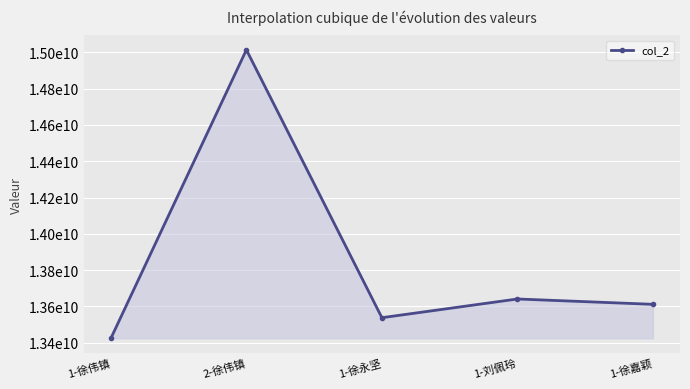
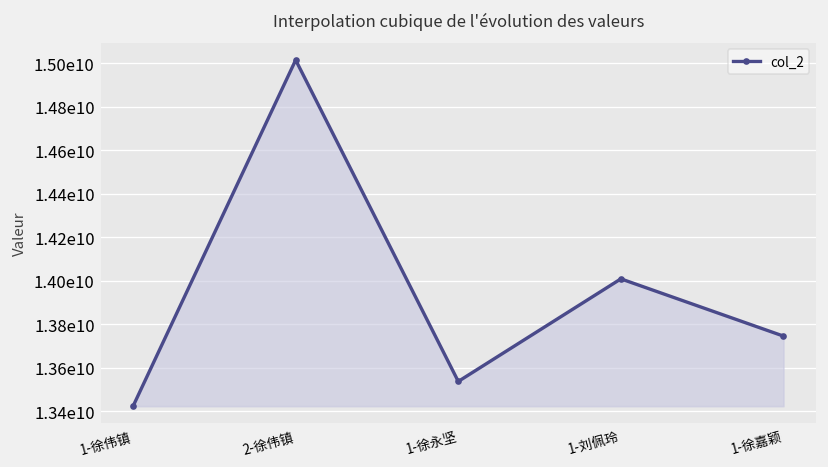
  {
    "1-徐伟镇": 13420000000,
    "2-徐伟镇": 15010000000,
    "1-徐永坚": 13540000000,
-   "1-刘佩玲": 13640000000,
-   "1-徐嘉颖": 13610000000
+   "1-刘佩玲": 14010000000,
+   "1-徐嘉颖": 13750000000
  }
